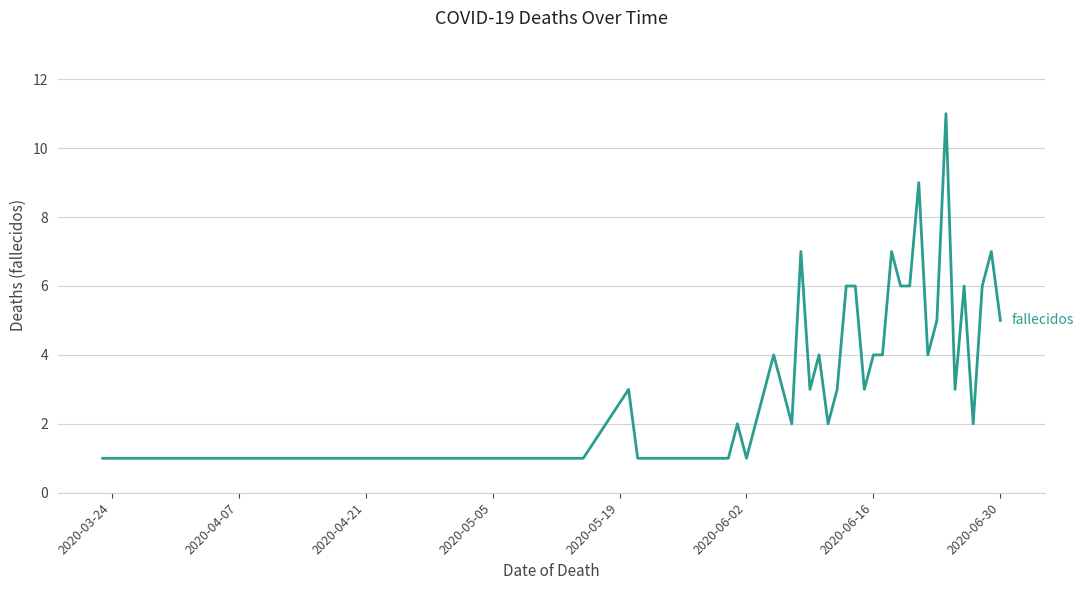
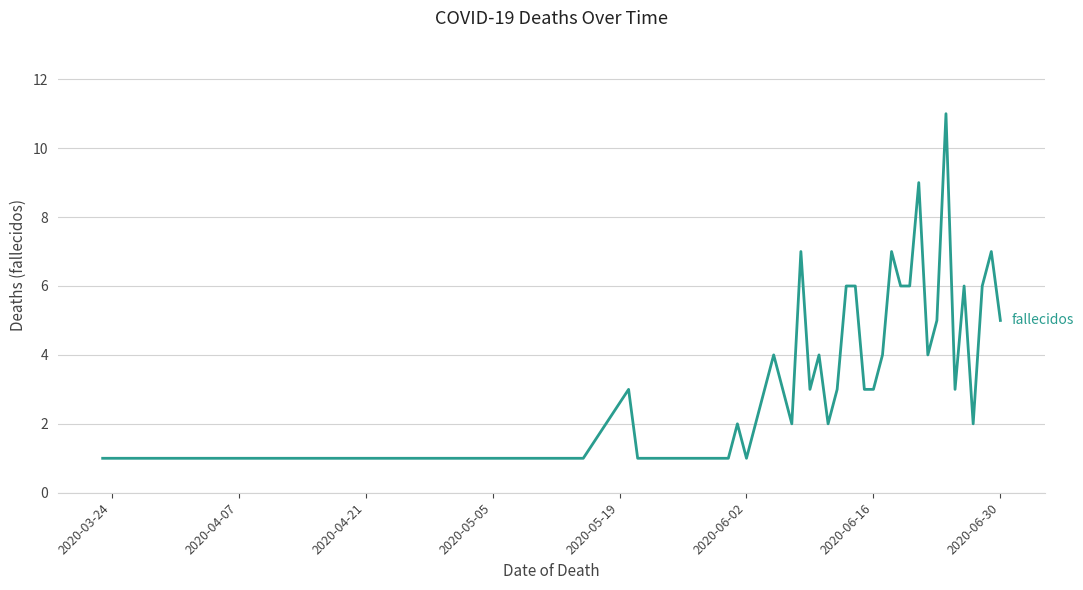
  {
    "2020-06-02": 1,
-   "2020-06-16": 4,
+   "2020-06-16": 3,
    "2020-06-30": 5
  }
